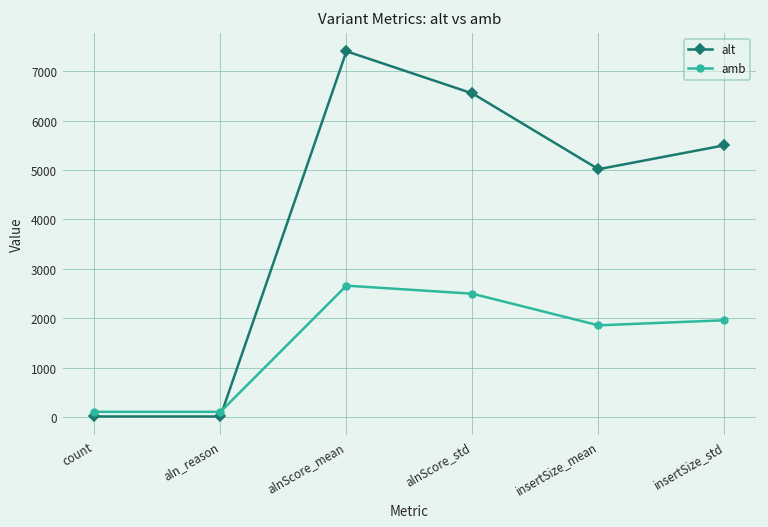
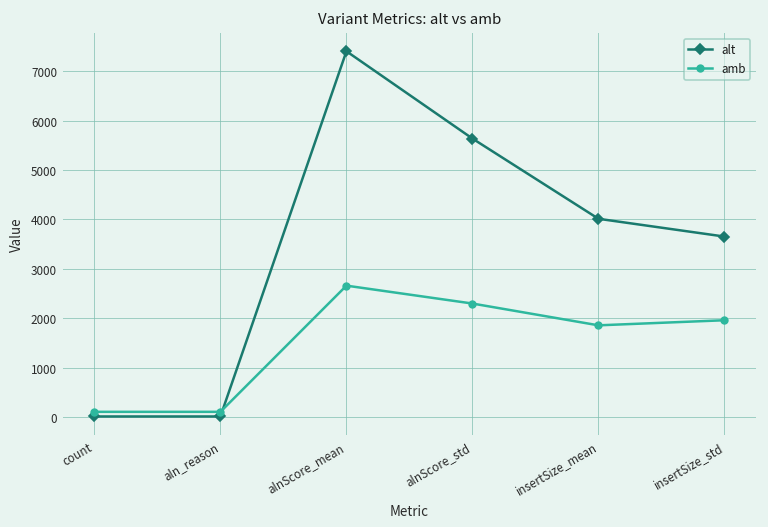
  {
    "alt": {
      "count": 0,
      "aln_reason": 0,
      "alnScore_mean": 7400,
-     "alnScore_std": 6500,
-     "insertSize_mean": 5000,
-     "insertSize_std": 5500
+     "alnScore_std": 5600,
+     "insertSize_mean": 4000,
+     "insertSize_std": 3700
    },
    "amb": {
      "count": 100,
      "aln_reason": 100,
      "alnScore_mean": 2700,
-     "alnScore_std": 2500,
+     "alnScore_std": 2300,
      "insertSize_mean": 1900,
      "insertSize_std": 2000
    }
  }
